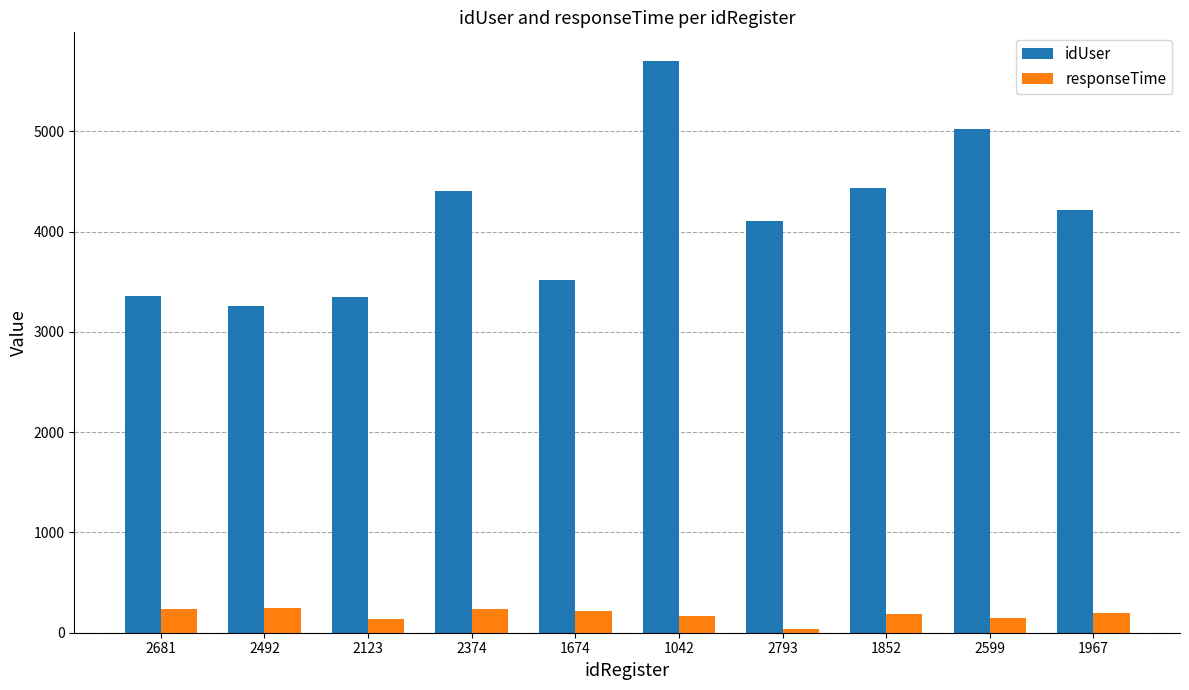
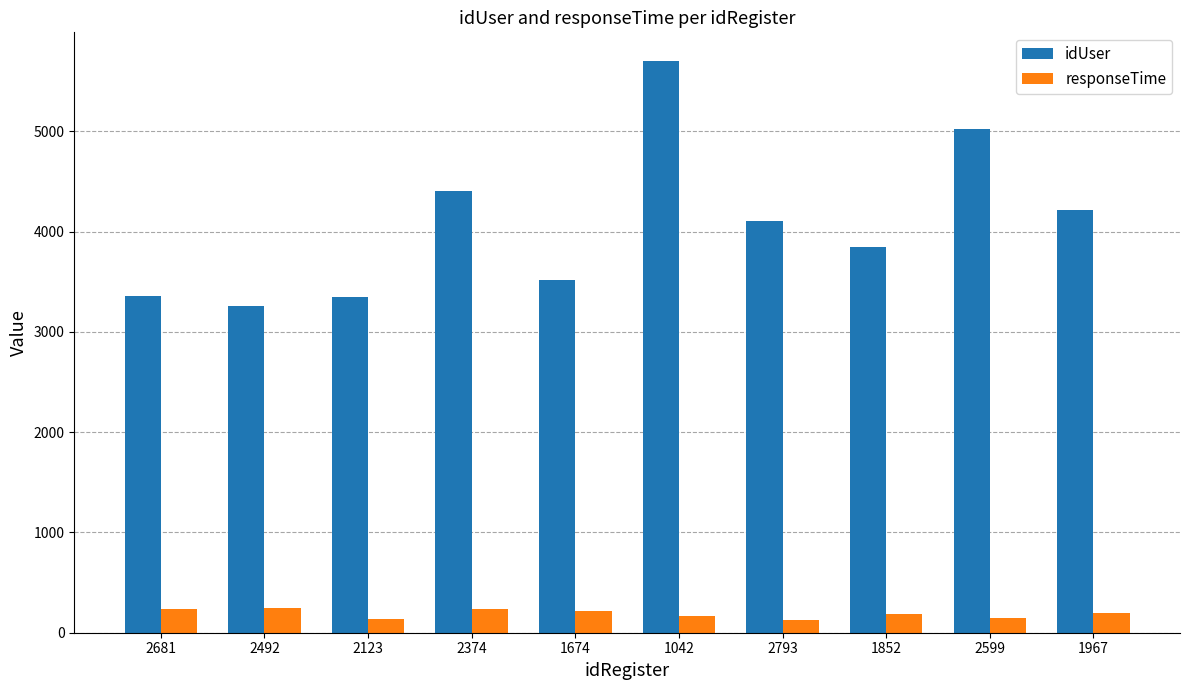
  {
    "idUser": {
      "2681": 3350,
      "2492": 3260,
      "2123": 3350,
      "2374": 4410,
      "1674": 3520,
      "1042": 5700,
      "2793": 4110,
-     "1852": 4440,
+     "1852": 3850,
      "2599": 5030,
      "1967": 4220
    },
    "responseTime": {
      "2681": 240,
      "2492": 250,
      "2123": 140,
      "2374": 240,
      "1674": 210,
      "1042": 170,
-     "2793": 40,
+     "2793": 130,
      "1852": 190,
      "2599": 150,
      "1967": 190
    }
  }
